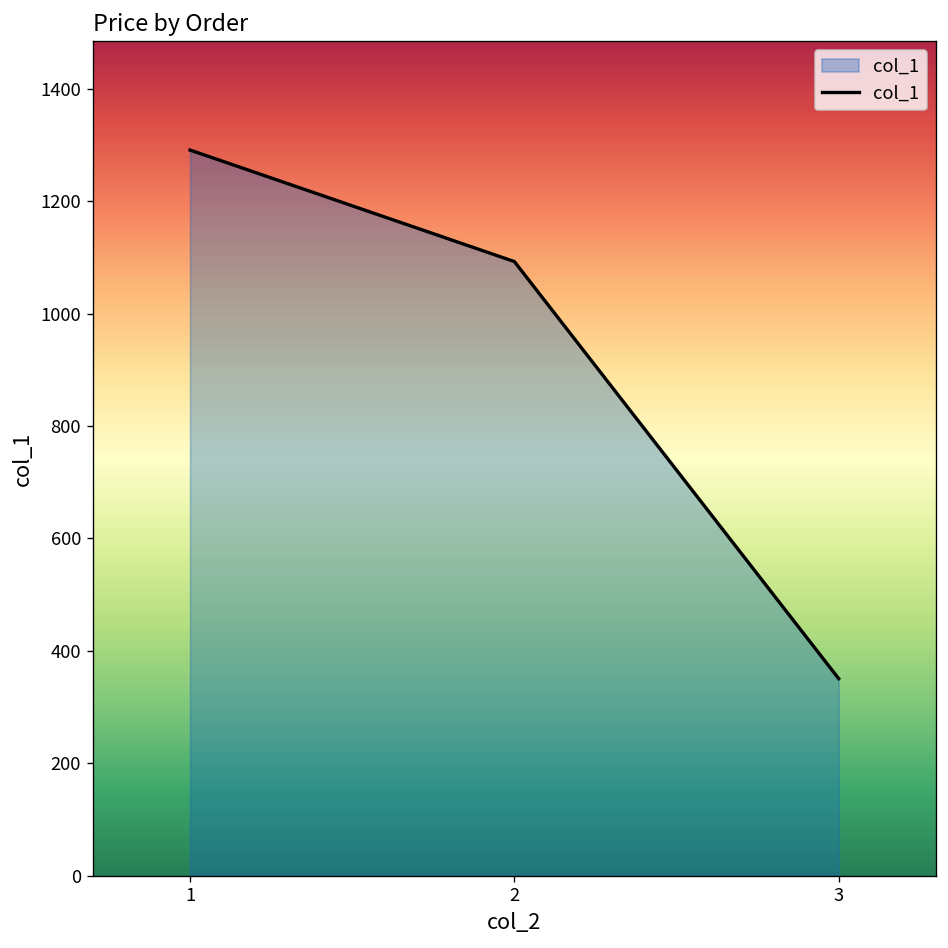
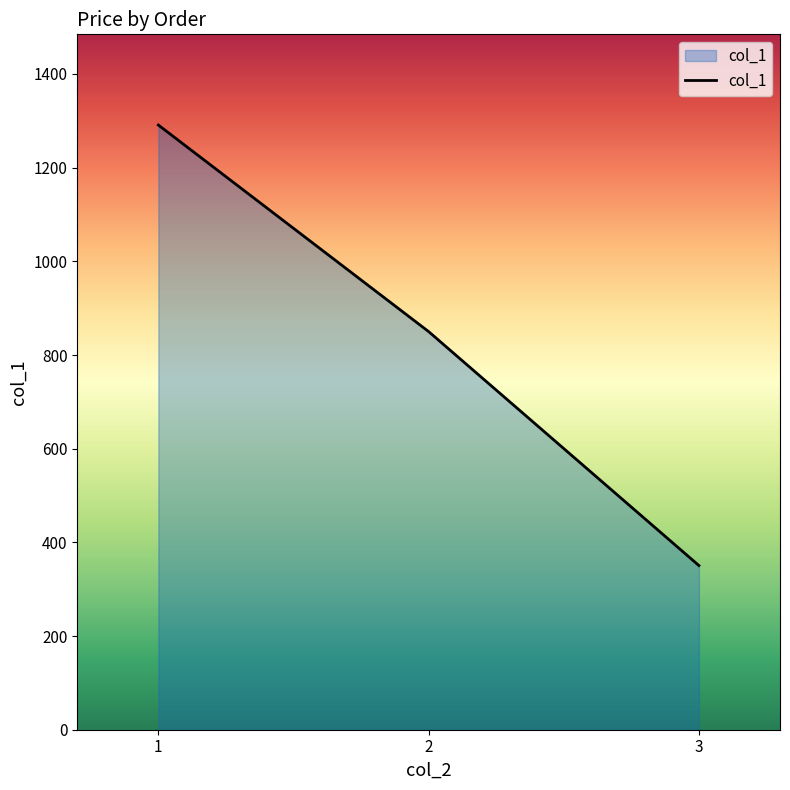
  {
    "1": 1290,
-   "2": 1090,
+   "2": 850,
    "3": 350
  }
